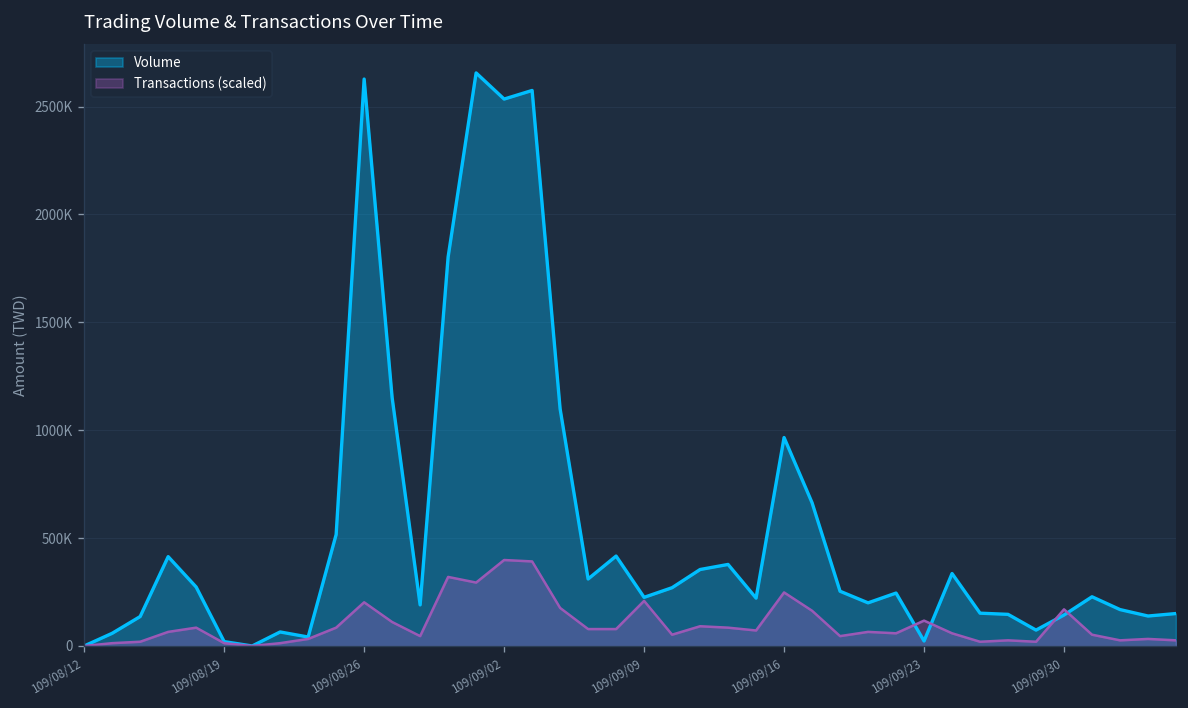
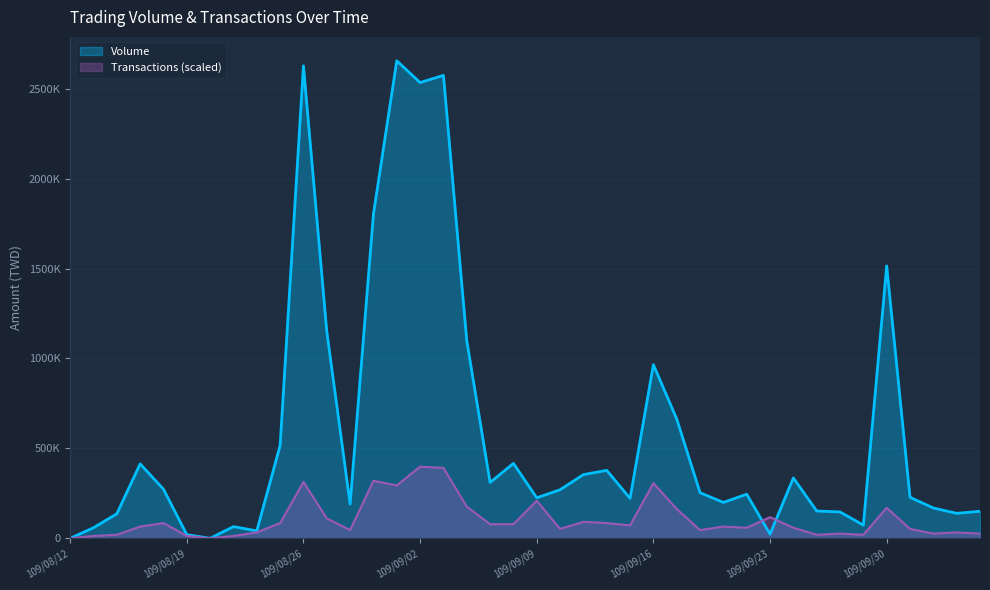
  {
    "Volume": {
      "109/08/26": 2630000,
      "109/09/02": 2530000,
      "109/09/09": 230000,
      "109/09/16": 970000,
      "109/09/23": 20000,
-     "109/09/30": 140000
+     "109/09/30": 1520000
    },
    "Transactions (scaled)": {
-     "109/08/26": 200000,
+     "109/08/26": 310000,
      "109/09/02": 400000,
      "109/09/09": 210000,
-     "109/09/16": 250000,
+     "109/09/16": 310000,
      "109/09/23": 120000,
      "109/09/30": 170000
    }
  }
